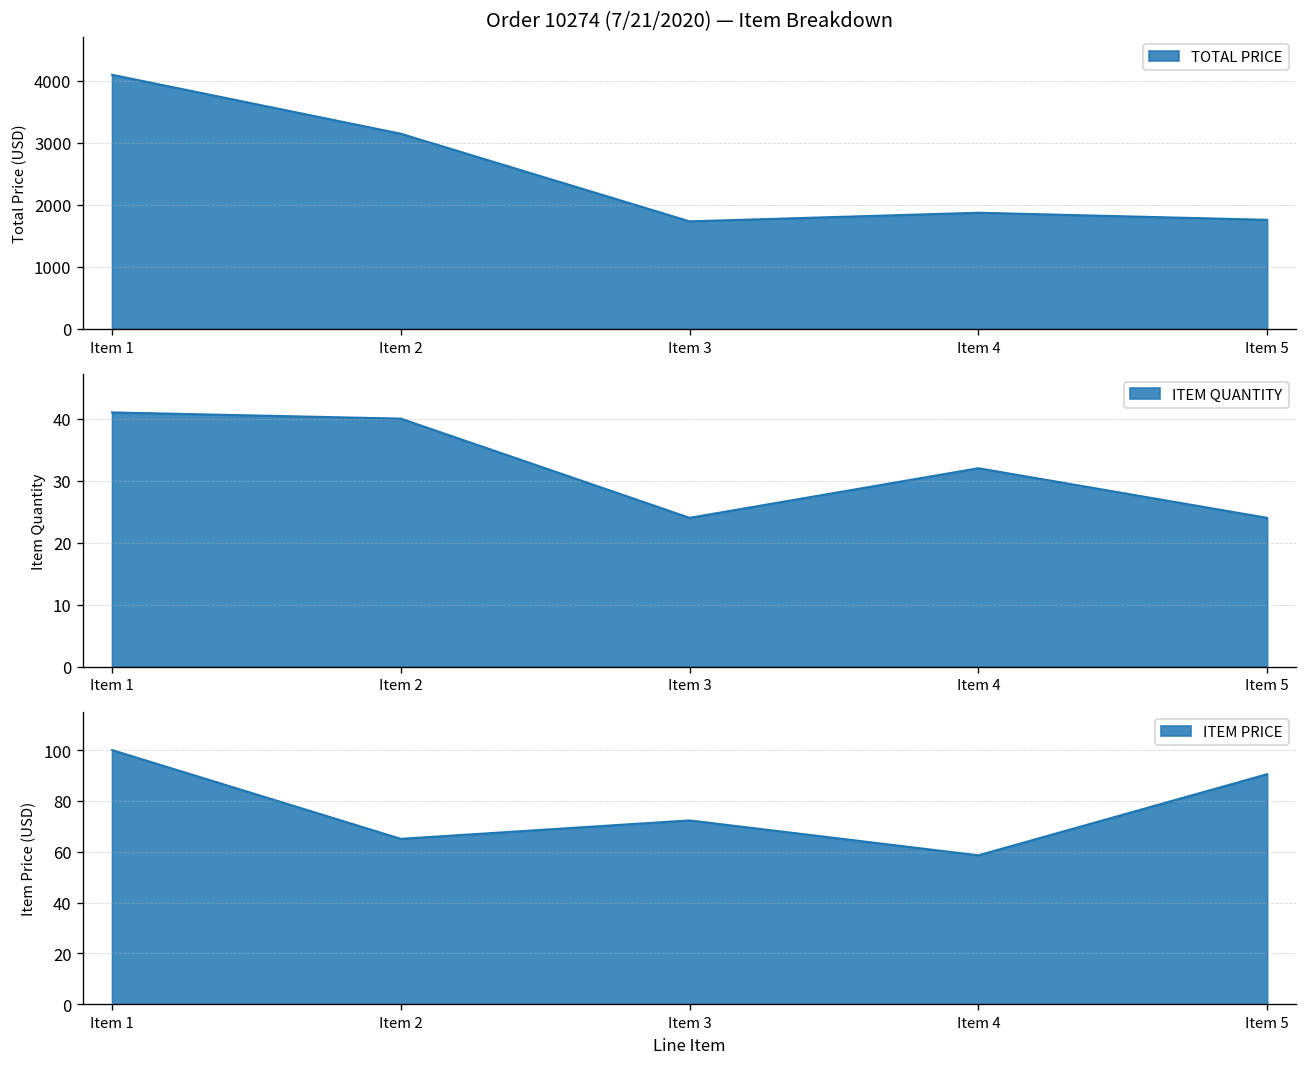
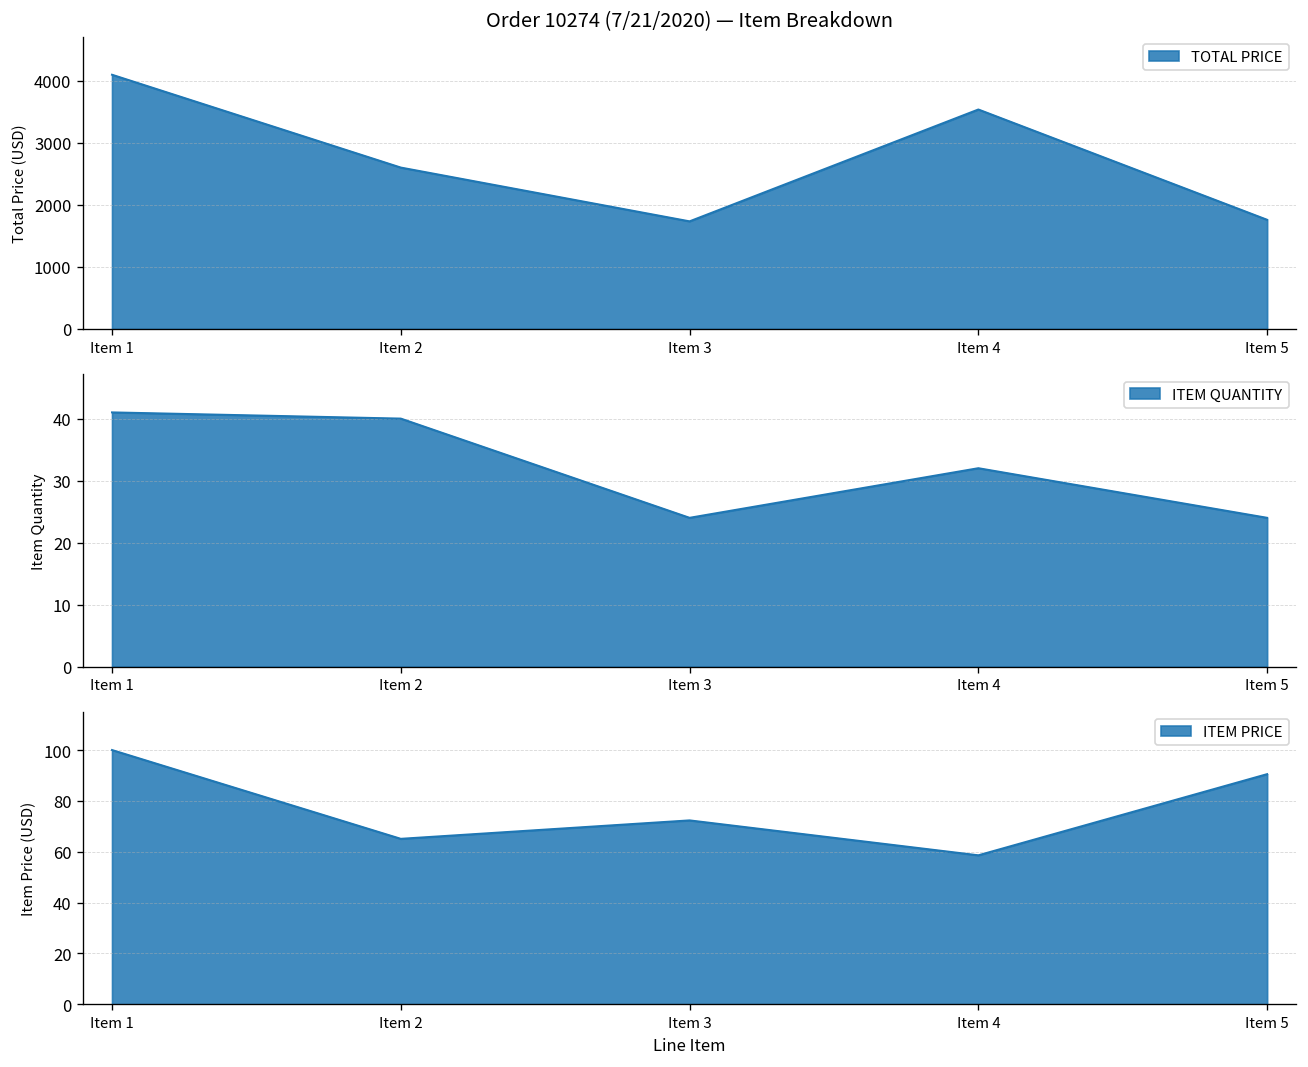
  {
    "Order 10274 (7/21/2020) — Item Breakdown": {
      "Item 1": 4100,
-     "Item 2": 3100,
+     "Item 2": 2600,
      "Item 3": 1700,
-     "Item 4": 1900,
+     "Item 4": 3500,
      "Item 5": 1800
    }
  }
